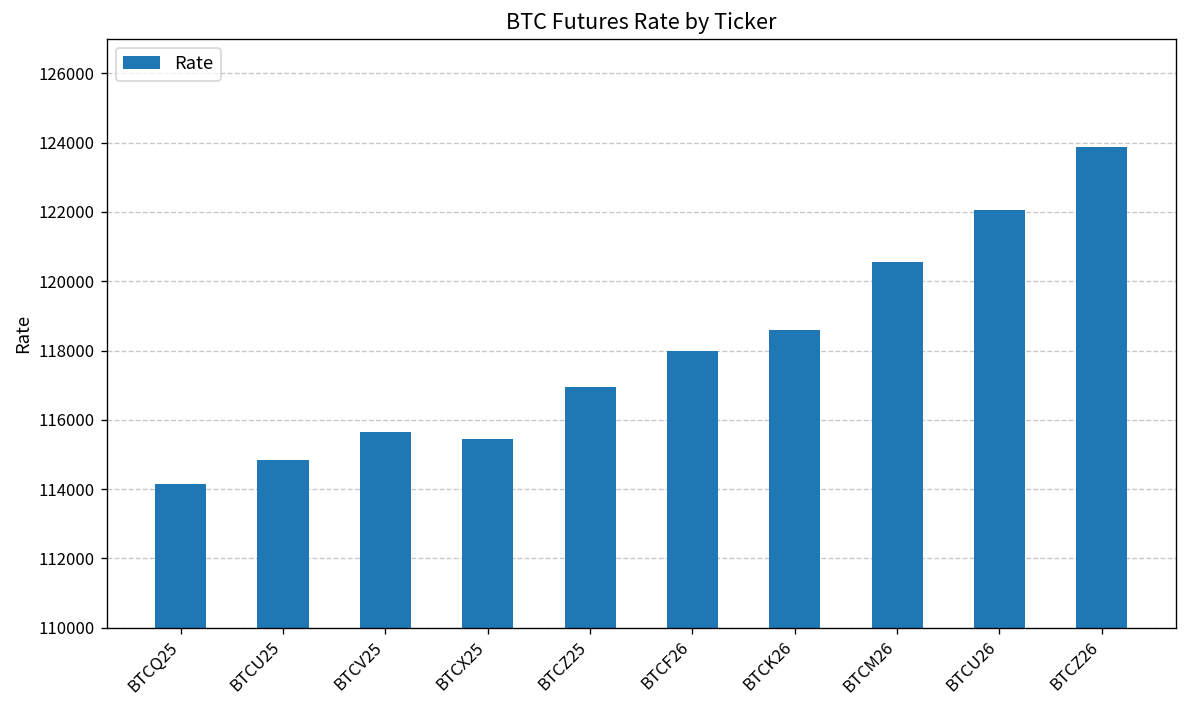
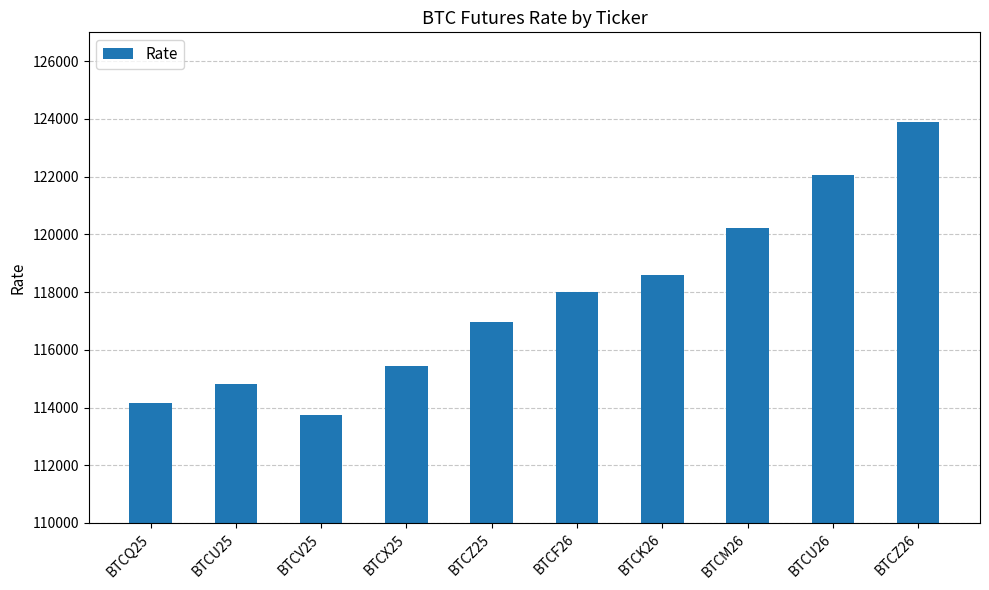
  {
    "BTCQ25": 114200,
    "BTCU25": 114800,
-   "BTCV25": 115600,
+   "BTCV25": 113800,
    "BTCX25": 115400,
    "BTCZ25": 117000,
    "BTCF26": 118000,
    "BTCK26": 118600,
-   "BTCM26": 120600,
+   "BTCM26": 120200,
    "BTCU26": 122100,
    "BTCZ26": 123900
  }
